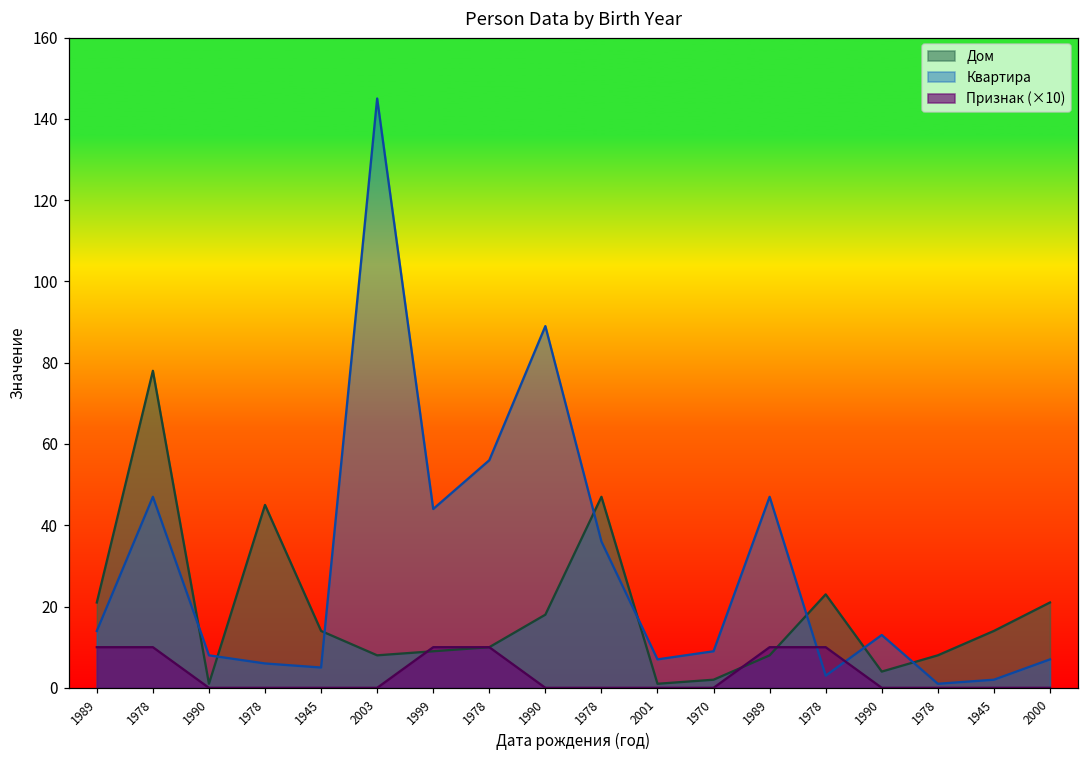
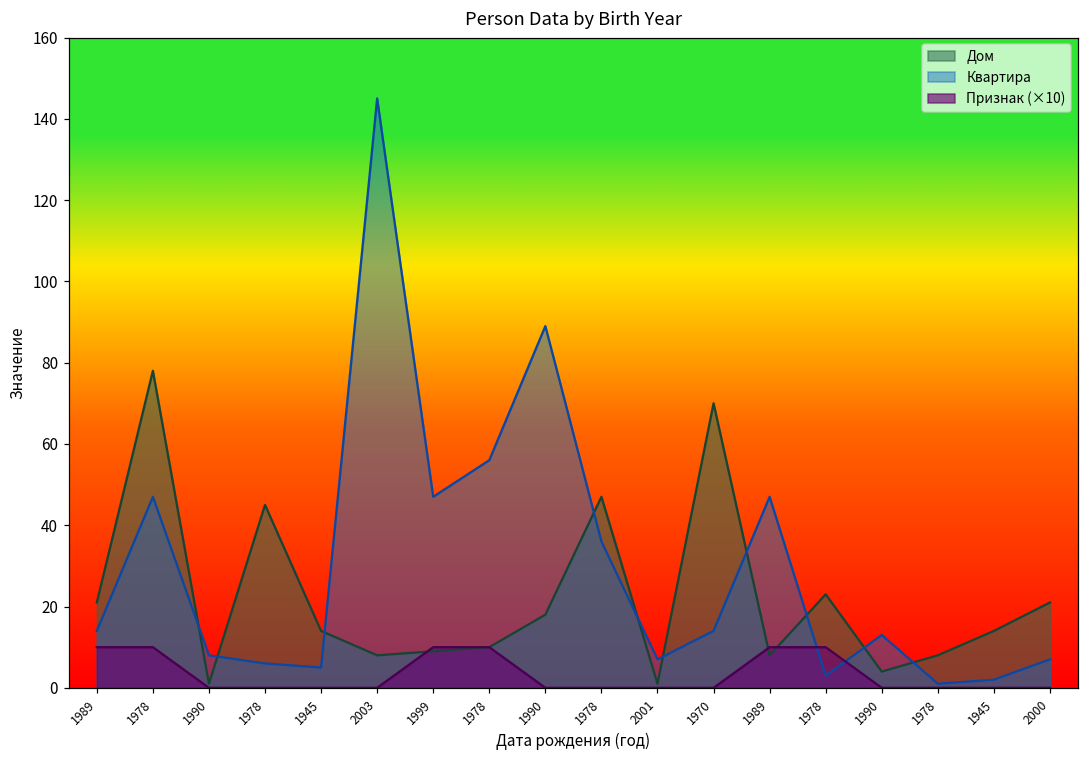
  {
    "Дом": {
      "2003": 8,
      "1999": 9,
      "2001": 1,
-     "1970": 2,
+     "1970": 70,
      "2000": 21
    },
    "Квартира": {
      "2003": 145,
-     "1999": 44,
+     "1999": 47,
      "2001": 7,
-     "1970": 9,
+     "1970": 14,
      "2000": 7
    },
    "Признак (×10)": {
      "2003": 0,
      "1999": 10,
      "2001": 0,
      "1970": 0,
      "2000": 0
    }
  }
